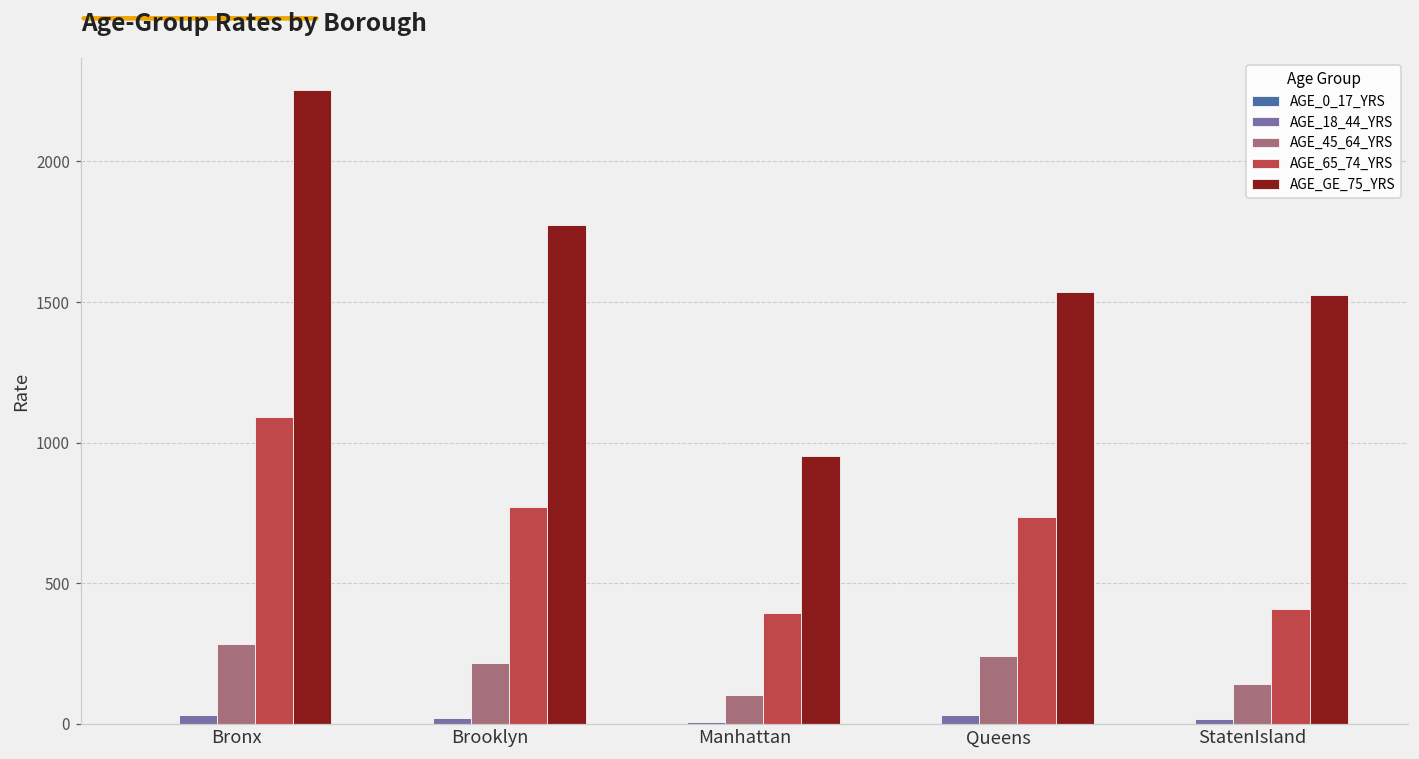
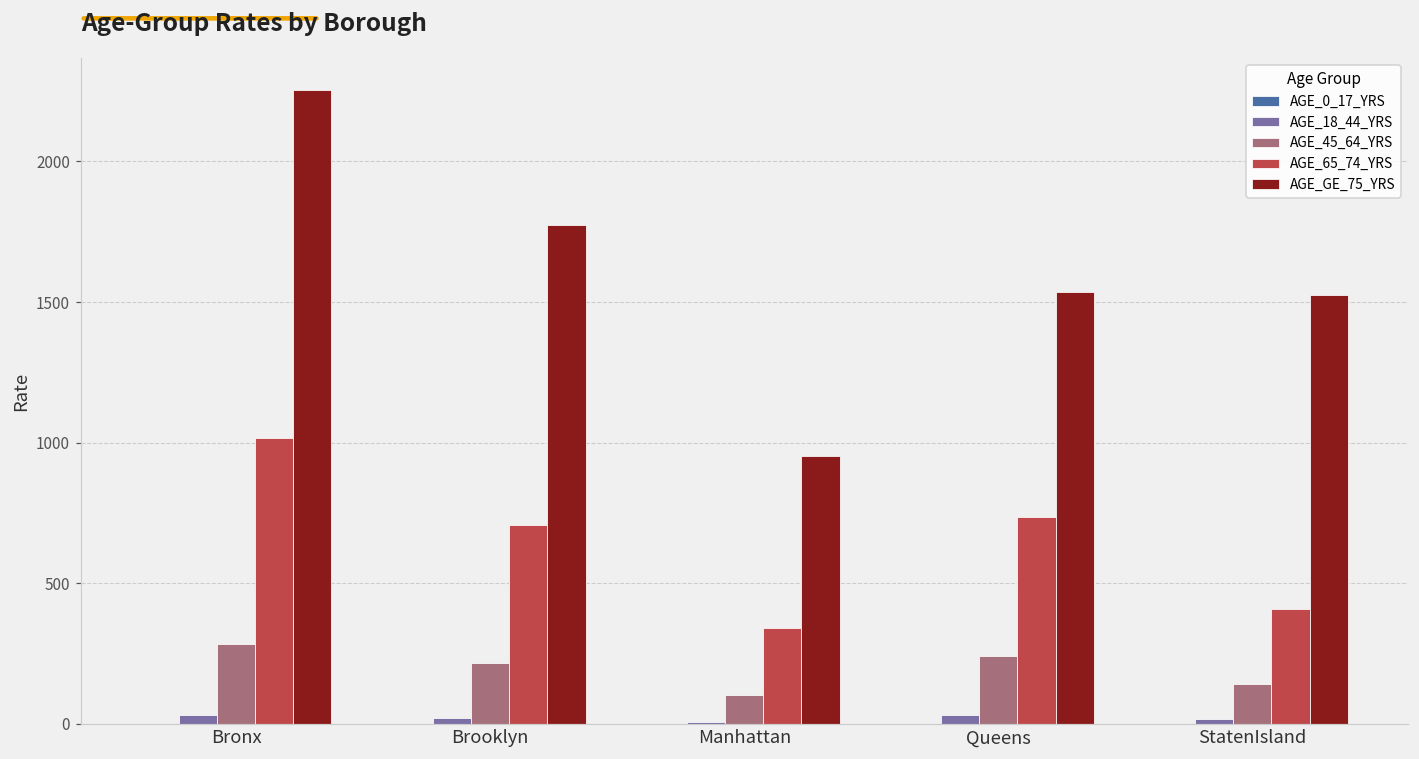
  {
    "AGE_65_74_YRS": {
-     "Bronx": 1090,
-     "Brooklyn": 770,
-     "Manhattan": 390,
+     "Bronx": 1020,
+     "Brooklyn": 710,
+     "Manhattan": 340,
      "Queens": 740,
      "StatenIsland": 410
    },
    "AGE_GE_75_YRS": {
      "Bronx": 2250,
      "Brooklyn": 1770,
      "Manhattan": 950,
      "Queens": 1540,
      "StatenIsland": 1530
    }
  }
